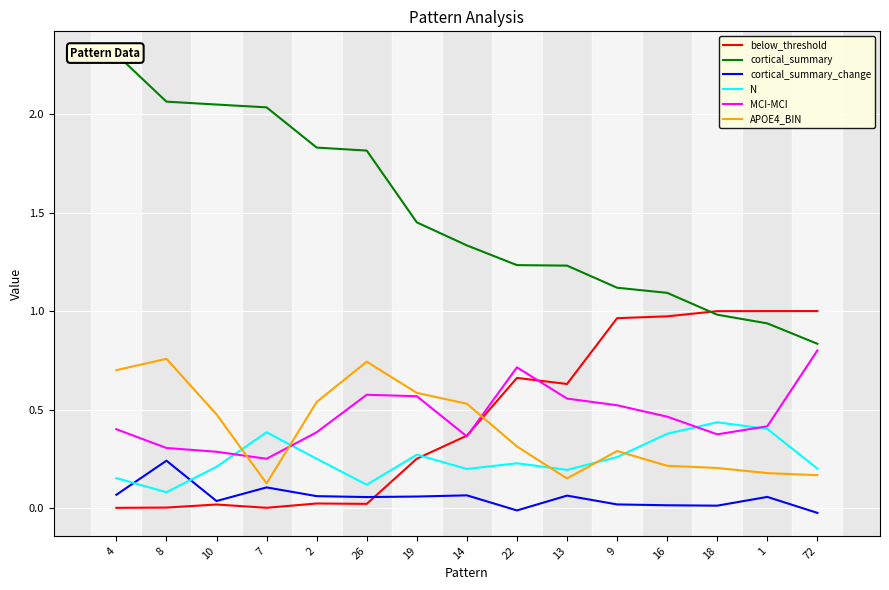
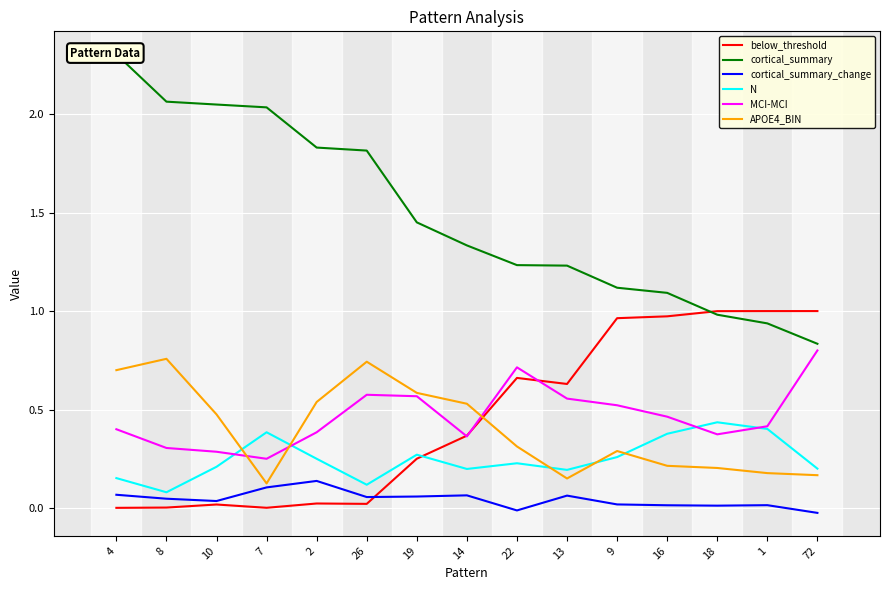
  {
    "below_threshold": {
      "4": 0.00,
      "8": 0.00,
      "10": 0.02,
      "7": 0.00,
      "2": 0.02,
      "26": 0.02,
      "19": 0.25,
      "22": 0.66,
      "13": 0.63,
      "9": 0.96,
      "16": 0.97,
      "18": 1.00,
      "1": 1.00,
      "72": 1.00
    },
    "cortical_summary": {
      "8": 2.06,
      "10": 2.05,
      "7": 2.03,
      "2": 1.83,
      "26": 1.81,
      "19": 1.45,
      "14": 1.33,
      "22": 1.23,
      "13": 1.23,
      "9": 1.12,
      "16": 1.09,
      "18": 0.98,
      "1": 0.94,
      "72": 0.83
    },
    "cortical_summary_change": {
      "4": 0.07,
-     "8": 0.24,
+     "8": 0.05,
      "10": 0.04,
      "7": 0.10,
-     "2": 0.06,
+     "2": 0.14,
      "26": 0.06,
      "19": 0.06,
      "14": 0.06,
      "22": -0.01,
      "13": 0.06,
      "9": 0.02,
      "16": 0.01,
      "18": 0.01,
-     "1": 0.06,
+     "1": 0.01,
      "72": -0.02
    },
    "N": {
      "4": 0.15,
      "8": 0.08,
      "10": 0.21,
      "7": 0.38,
      "2": 0.25,
      "26": 0.12,
      "19": 0.27,
      "14": 0.20,
      "22": 0.23,
      "13": 0.19,
      "9": 0.26,
      "16": 0.38,
      "18": 0.44,
      "1": 0.40,
      "72": 0.20
    },
    "MCI-MCI": {
      "4": 0.40,
      "8": 0.30,
      "10": 0.29,
      "7": 0.25,
      "2": 0.38,
      "26": 0.58,
      "19": 0.57,
      "22": 0.71,
      "13": 0.56,
      "9": 0.52,
      "16": 0.46,
      "18": 0.37,
      "1": 0.42,
      "72": 0.80
    },
    "APOE4_BIN": {
      "4": 0.70,
      "8": 0.76,
      "10": 0.48,
      "7": 0.13,
      "2": 0.54,
      "26": 0.74,
      "19": 0.58,
      "14": 0.53,
      "22": 0.31,
      "13": 0.15,
      "9": 0.29,
      "16": 0.21,
      "18": 0.20,
      "1": 0.18,
      "72": 0.17
    }
  }
